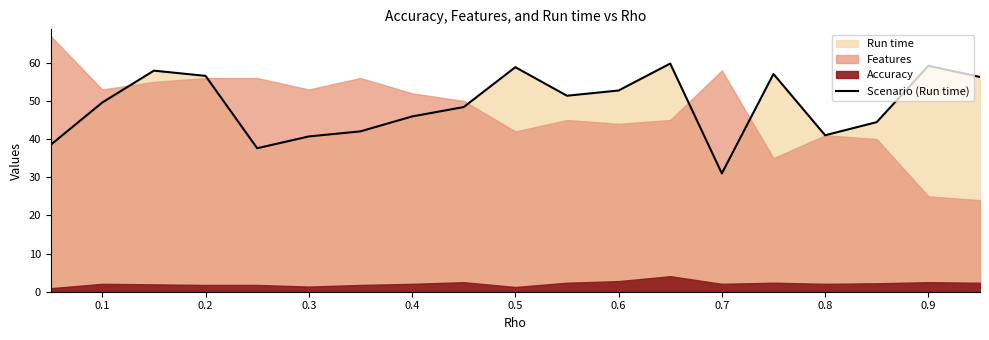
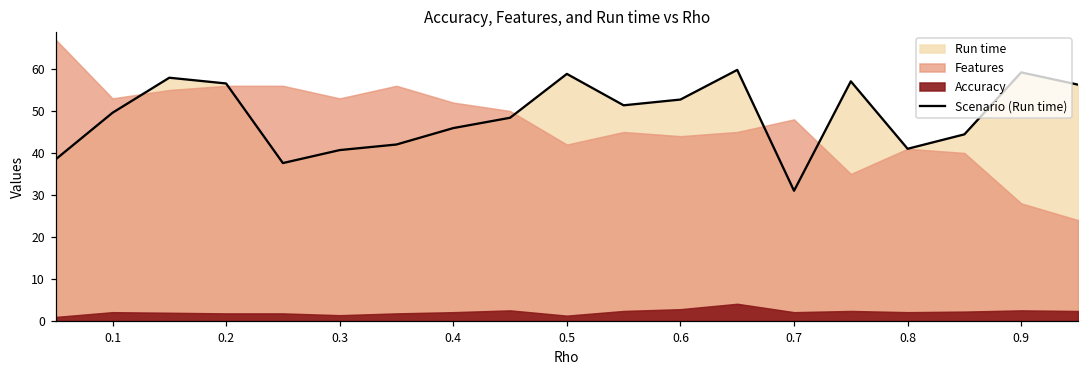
  {
    "Run time": {
      "0.1": 50,
      "0.3": 41,
      "0.4": 46,
      "0.5": 59,
      "0.6": 53,
      "0.7": 31
    },
    "Features": {
      "0.1": 53,
      "0.3": 53,
      "0.4": 52,
      "0.5": 42,
      "0.6": 44,
-     "0.7": 58,
-     "0.9": 25
+     "0.7": 48,
+     "0.9": 28
    },
    "Accuracy": {
      "0.1": 2,
      "0.2": 2,
      "0.3": 1,
      "0.4": 2,
      "0.5": 1,
      "0.6": 3,
      "0.7": 2,
      "0.8": 2,
      "0.9": 3
    }
  }
